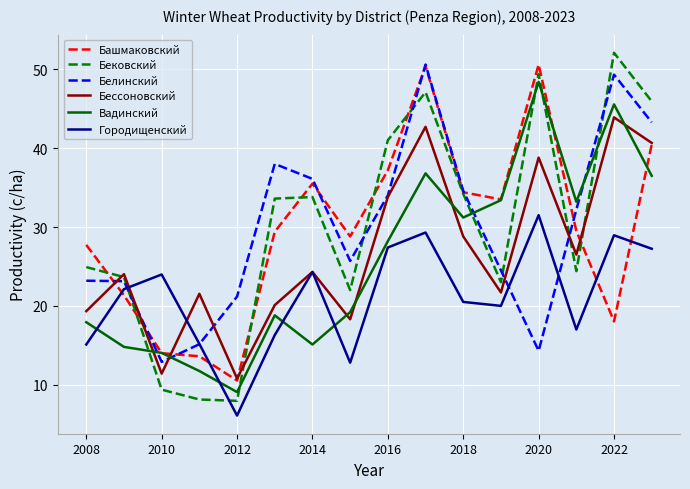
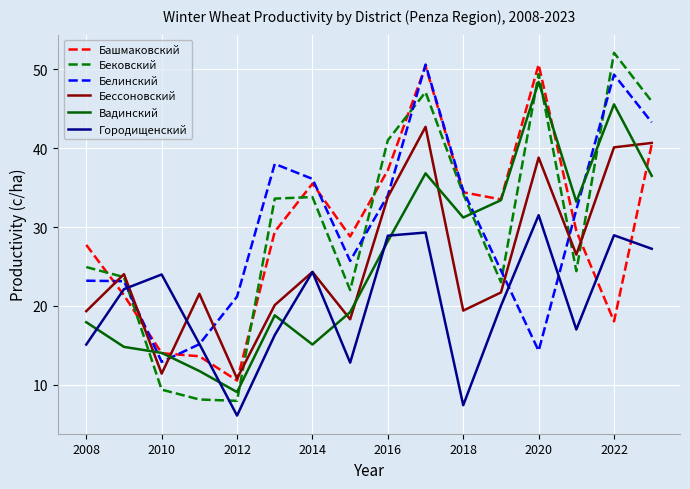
  {
    "Башмаковский": {
      "2008": 28,
      "2014": 36,
      "2016": 37,
      "2020": 51,
      "2022": 18
    },
    "Белинский": {
      "2008": 23,
      "2010": 13,
      "2012": 21,
      "2014": 36,
      "2020": 14,
      "2022": 49
    },
    "Бессоновский": {
      "2008": 19,
      "2010": 11,
-     "2018": 29,
+     "2018": 19,
      "2020": 39,
-     "2022": 44
+     "2022": 40
    },
    "Городищенский": {
      "2008": 15,
      "2010": 24,
      "2012": 6,
-     "2016": 27,
-     "2018": 21,
+     "2016": 29,
+     "2018": 7,
      "2020": 32,
      "2022": 29
    }
  }
